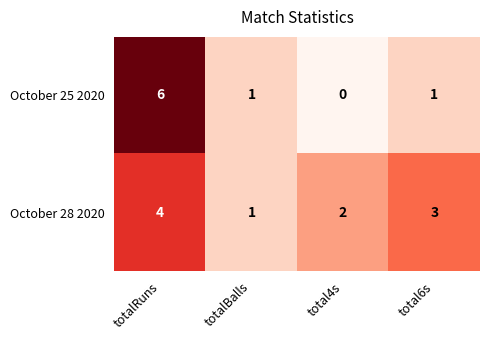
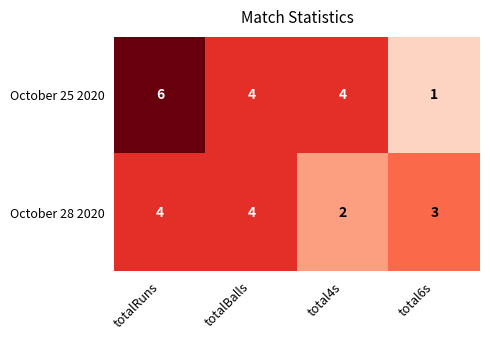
  {
    "October 25 2020": {
      "totalRuns": 6,
-     "totalBalls": 1,
-     "total4s": 0,
+     "totalBalls": 4,
+     "total4s": 4,
      "total6s": 1
    },
    "October 28 2020": {
      "totalRuns": 4,
-     "totalBalls": 1,
+     "totalBalls": 4,
      "total4s": 2,
      "total6s": 3
    }
  }
